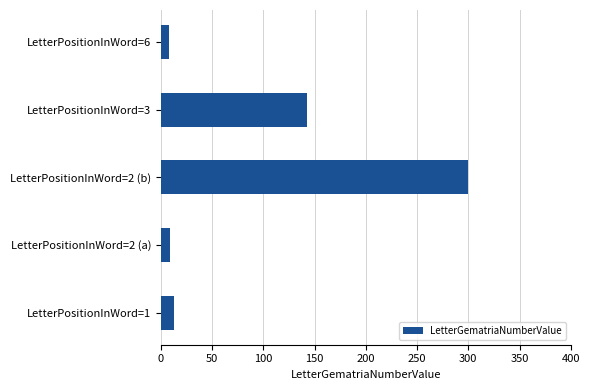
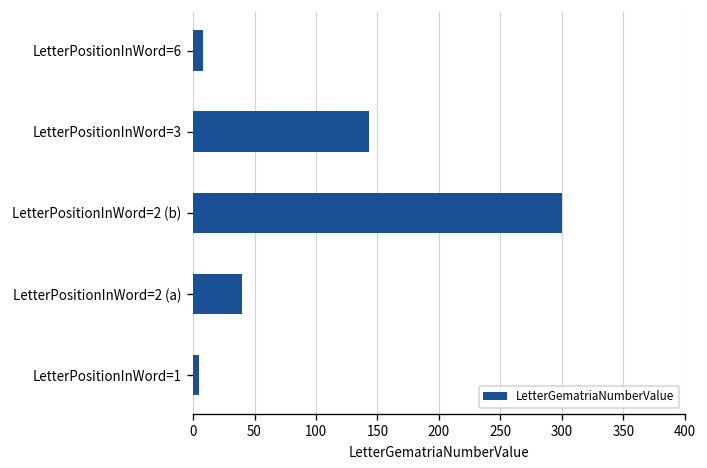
  {
    "LetterPositionInWord=6": 8,
    "LetterPositionInWord=3": 143,
    "LetterPositionInWord=2 (b)": 300,
-   "LetterPositionInWord=2 (a)": 9,
-   "LetterPositionInWord=1": 13
+   "LetterPositionInWord=2 (a)": 40,
+   "LetterPositionInWord=1": 5
  }
